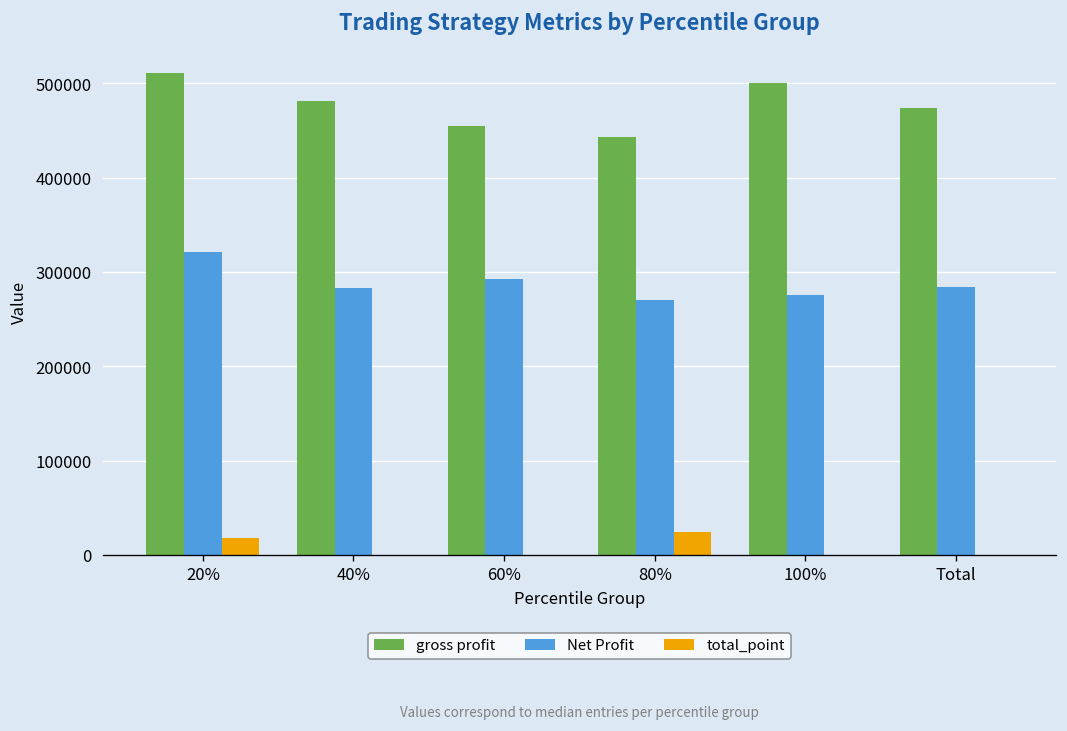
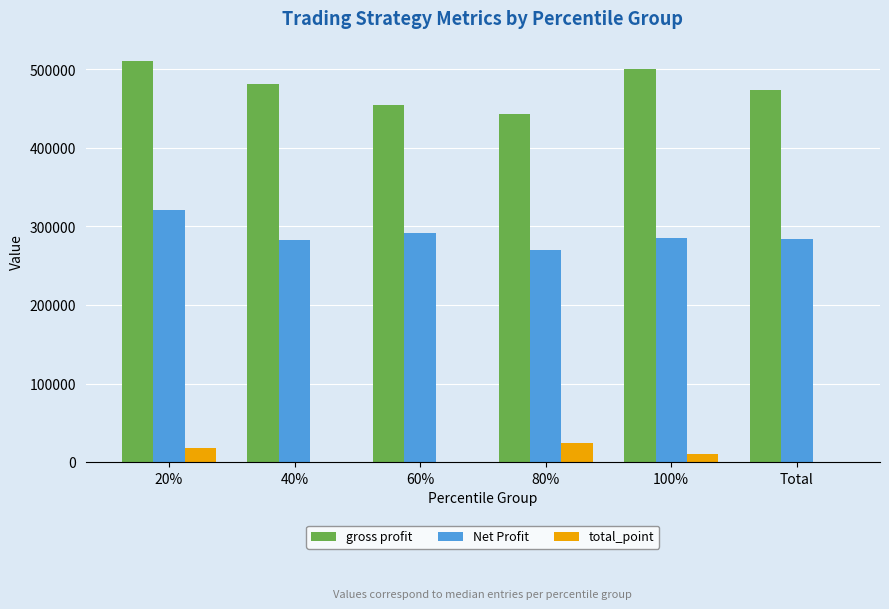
  {
    "gross profit": {
      "20%": 510000,
      "40%": 480000,
      "60%": 450000,
      "80%": 440000,
      "100%": 500000,
      "Total": 470000
    },
    "Net Profit": {
      "20%": 320000,
      "40%": 280000,
      "60%": 290000,
      "80%": 270000,
-     "100%": 280000,
+     "100%": 290000,
      "Total": 280000
    },
    "total_point": {
      "20%": 20000,
      "80%": 20000,
-     "100%": 0
+     "100%": 10000
    }
  }
